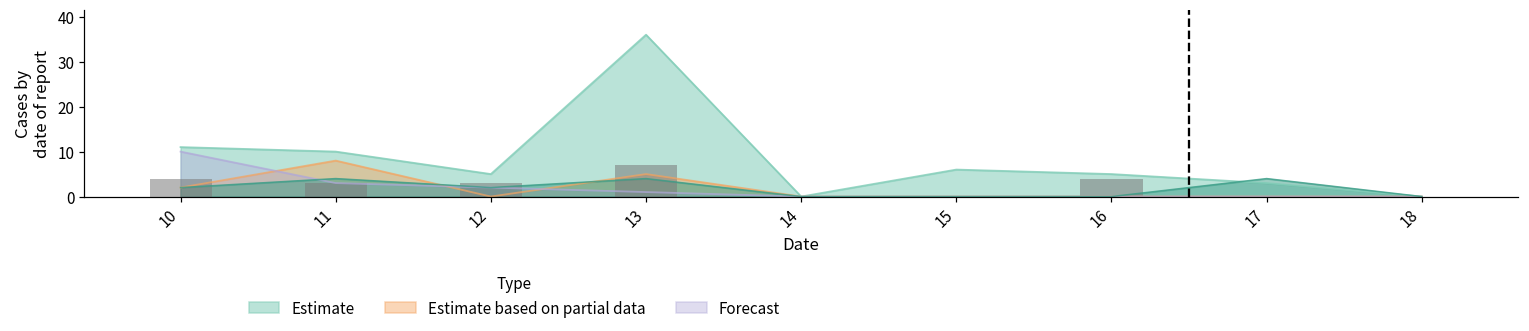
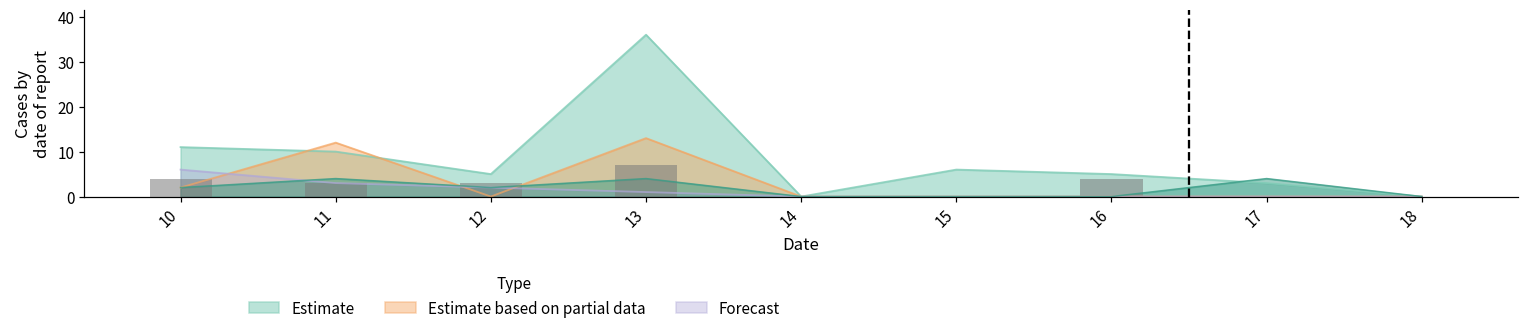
  {
    "Estimate": {
      "10": 11,
      "11": 10,
      "12": 5,
      "13": 36,
      "15": 6,
      "16": 5,
      "17": 3
    },
    "Estimate based on partial data": {
-     "11": 8,
+     "11": 12,
      "12": 0,
-     "13": 5
+     "13": 13
    },
    "Forecast": {
-     "10": 10,
+     "10": 6,
      "11": 3,
      "13": 1
    }
  }
